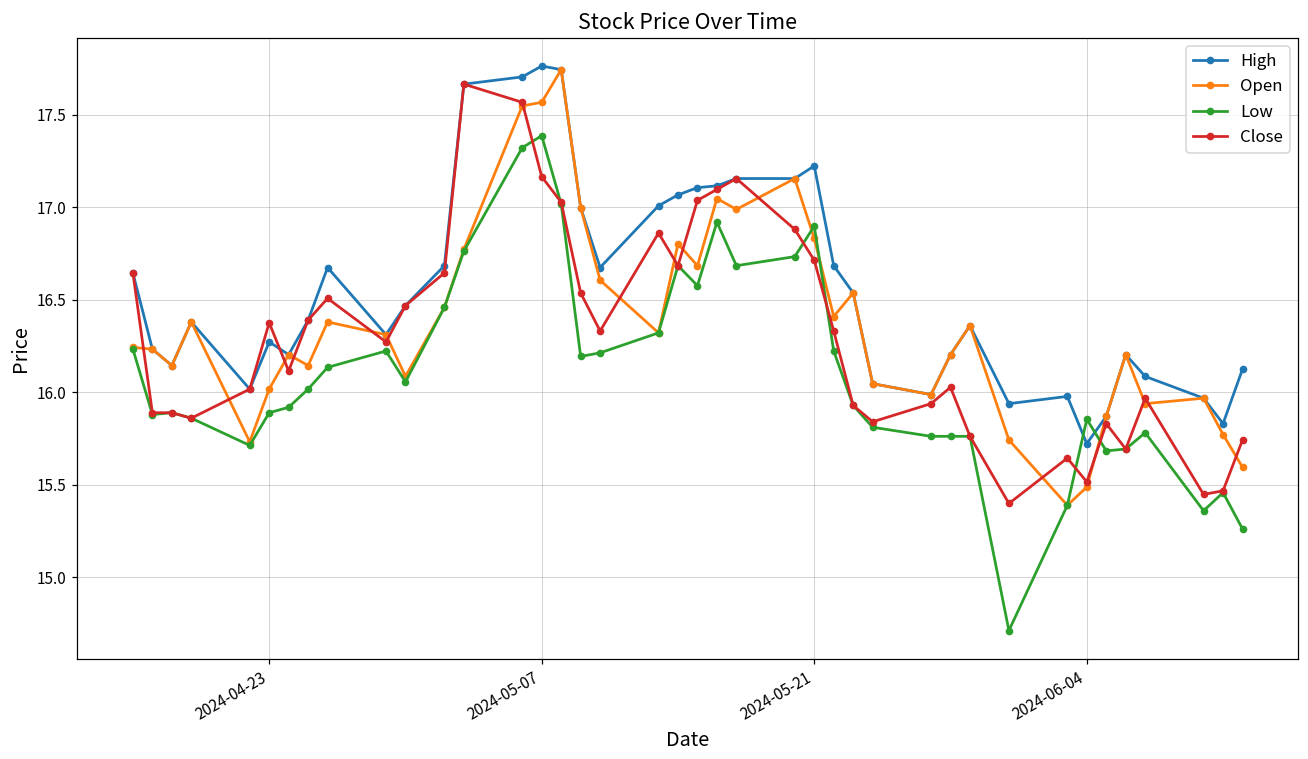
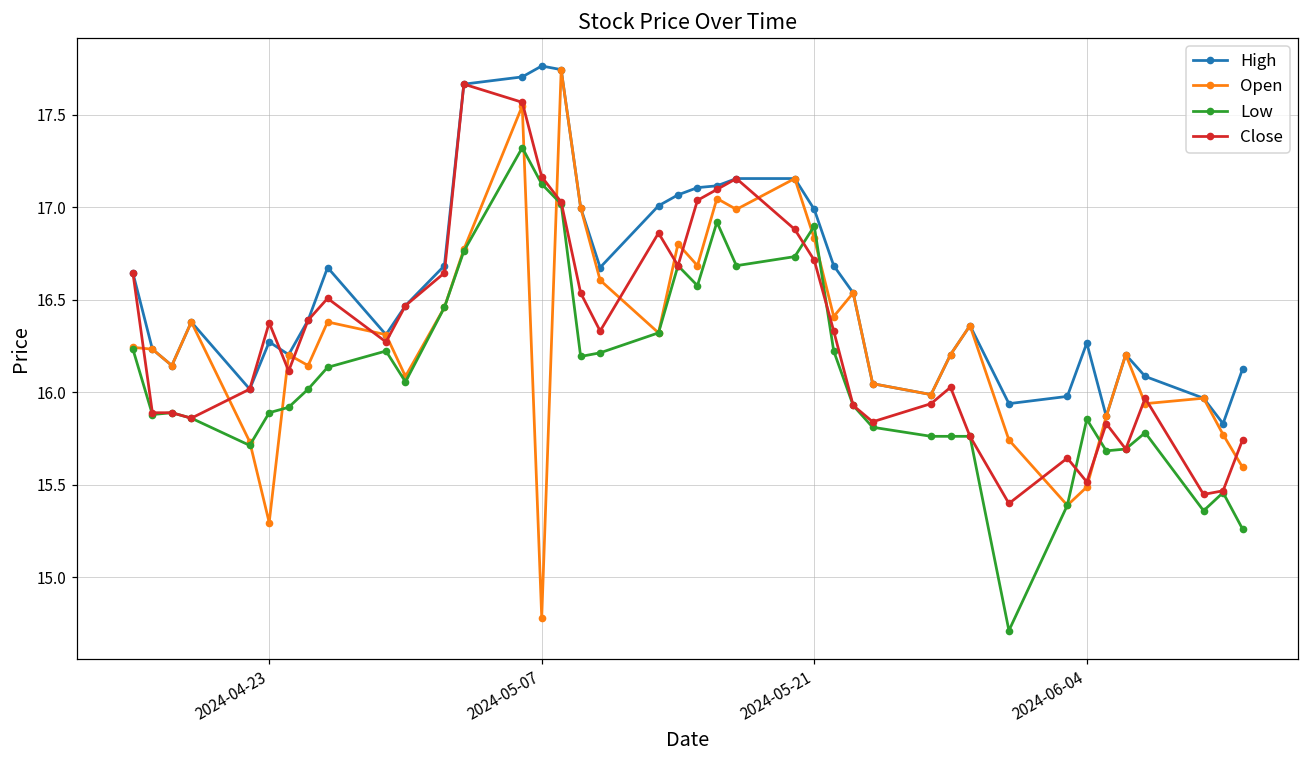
  {
    "High": {
      "2024-04-23": 16.27,
      "2024-05-07": 17.76,
-     "2024-05-21": 17.22,
-     "2024-06-04": 15.72
+     "2024-05-21": 16.99,
+     "2024-06-04": 16.27
    },
    "Open": {
-     "2024-04-23": 16.02,
-     "2024-05-07": 17.57,
+     "2024-04-23": 15.30,
+     "2024-05-07": 14.78,
      "2024-05-21": 16.83,
      "2024-06-04": 15.49
    },
    "Low": {
      "2024-04-23": 15.89,
-     "2024-05-07": 17.39,
+     "2024-05-07": 17.12,
      "2024-05-21": 16.90,
      "2024-06-04": 15.85
    },
    "Close": {
      "2024-04-23": 16.37,
      "2024-05-07": 17.16,
      "2024-05-21": 16.71,
      "2024-06-04": 15.51
    }
  }
